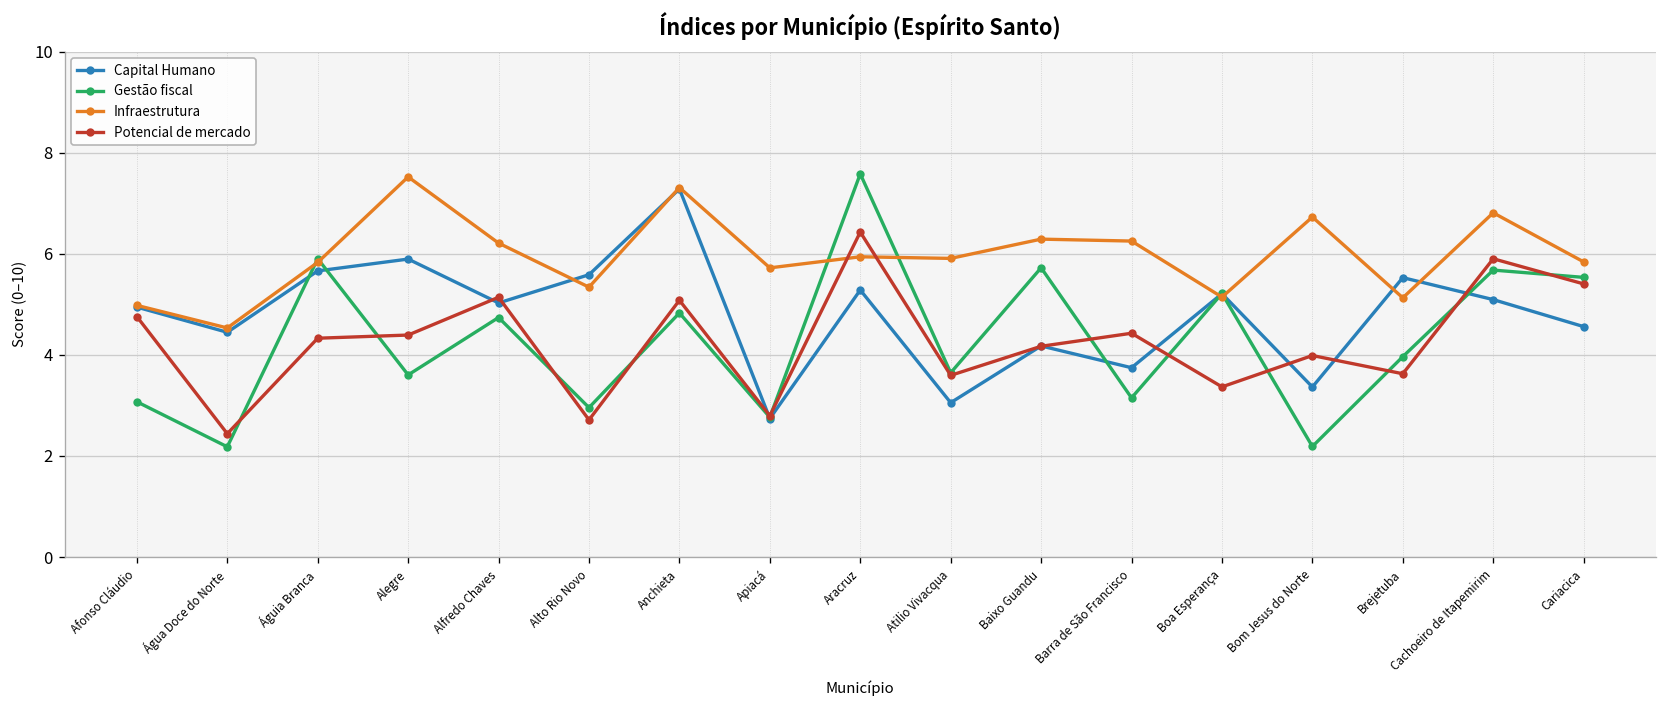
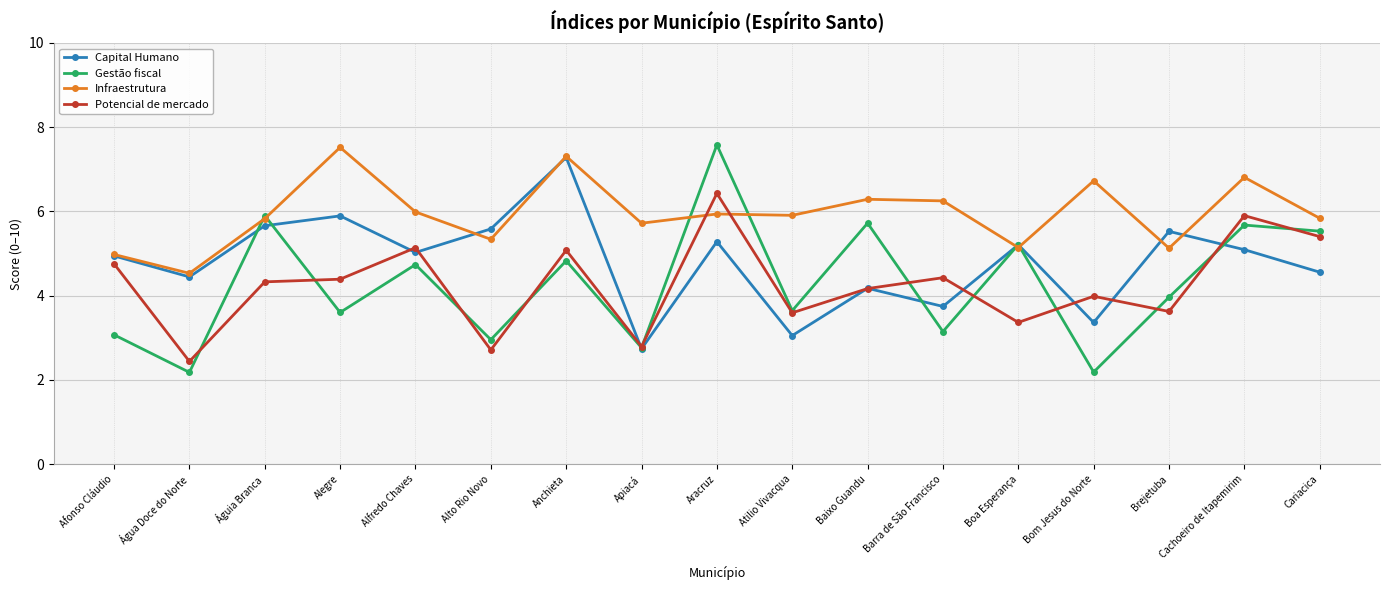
  {
    "Capital Humano": {
      "Água Doce do Norte": 4.4,
      "Águia Branca": 5.7,
      "Alegre": 5.9,
      "Alfredo Chaves": 5.0,
      "Alto Rio Novo": 5.6,
      "Aracruz": 5.3,
      "Atilio Vivacqua": 3.1,
      "Barra de São Francisco": 3.7,
      "Bom Jesus do Norte": 3.4,
      "Brejetuba": 5.5,
      "Cachoeiro de Itapemirim": 5.1,
      "Cariacica": 4.6
    },
    "Gestão fiscal": {
      "Afonso Cláudio": 3.1,
      "Água Doce do Norte": 2.2,
      "Águia Branca": 5.9,
      "Alegre": 3.6,
      "Alfredo Chaves": 4.7,
      "Alto Rio Novo": 3.0,
      "Anchieta": 4.8,
      "Aracruz": 7.6,
      "Baixo Guandu": 5.7,
      "Barra de São Francisco": 3.1,
      "Bom Jesus do Norte": 2.2,
      "Brejetuba": 4.0,
      "Cachoeiro de Itapemirim": 5.7,
      "Cariacica": 5.5
    },
    "Infraestrutura": {
      "Água Doce do Norte": 4.5,
      "Águia Branca": 5.8,
      "Alegre": 7.5,
-     "Alfredo Chaves": 6.2,
+     "Alfredo Chaves": 6.0,
      "Alto Rio Novo": 5.3,
      "Apiacá": 5.7,
      "Aracruz": 5.9,
      "Atilio Vivacqua": 5.9,
      "Baixo Guandu": 6.3,
      "Barra de São Francisco": 6.3,
      "Boa Esperança": 5.1,
      "Bom Jesus do Norte": 6.7,
      "Brejetuba": 5.1,
      "Cachoeiro de Itapemirim": 6.8,
      "Cariacica": 5.8
    },
    "Potencial de mercado": {
      "Afonso Cláudio": 4.8,
      "Água Doce do Norte": 2.4,
      "Águia Branca": 4.3,
      "Alegre": 4.4,
      "Alfredo Chaves": 5.1,
      "Alto Rio Novo": 2.7,
      "Anchieta": 5.1,
      "Aracruz": 6.4,
      "Barra de São Francisco": 4.4,
      "Boa Esperança": 3.4,
      "Bom Jesus do Norte": 4.0,
      "Brejetuba": 3.6,
      "Cachoeiro de Itapemirim": 5.9,
      "Cariacica": 5.4
    }
  }
